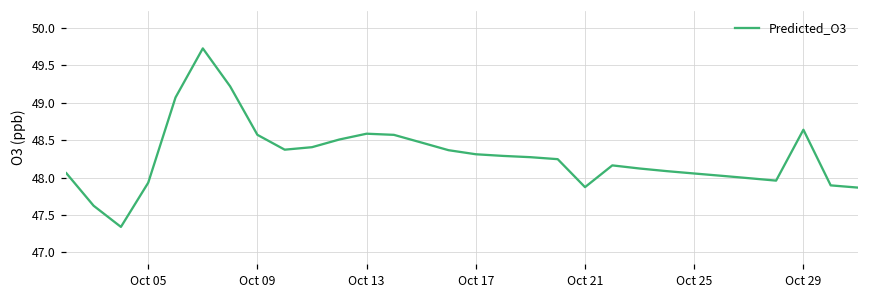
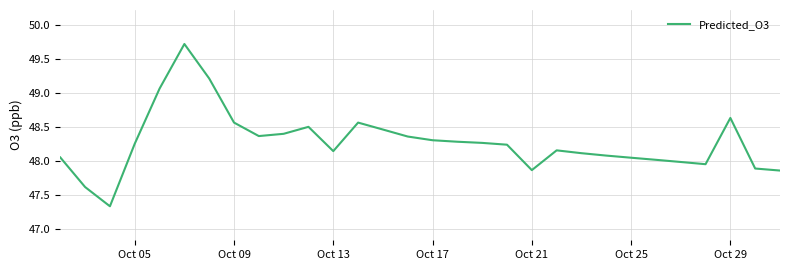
  {
-   "Oct 05": 47.9,
+   "Oct 05": 48.3,
    "Oct 09": 48.6,
-   "Oct 13": 48.6,
+   "Oct 13": 48.2,
    "Oct 17": 48.3,
    "Oct 21": 47.9,
    "Oct 25": 48.1,
    "Oct 29": 48.6
  }
